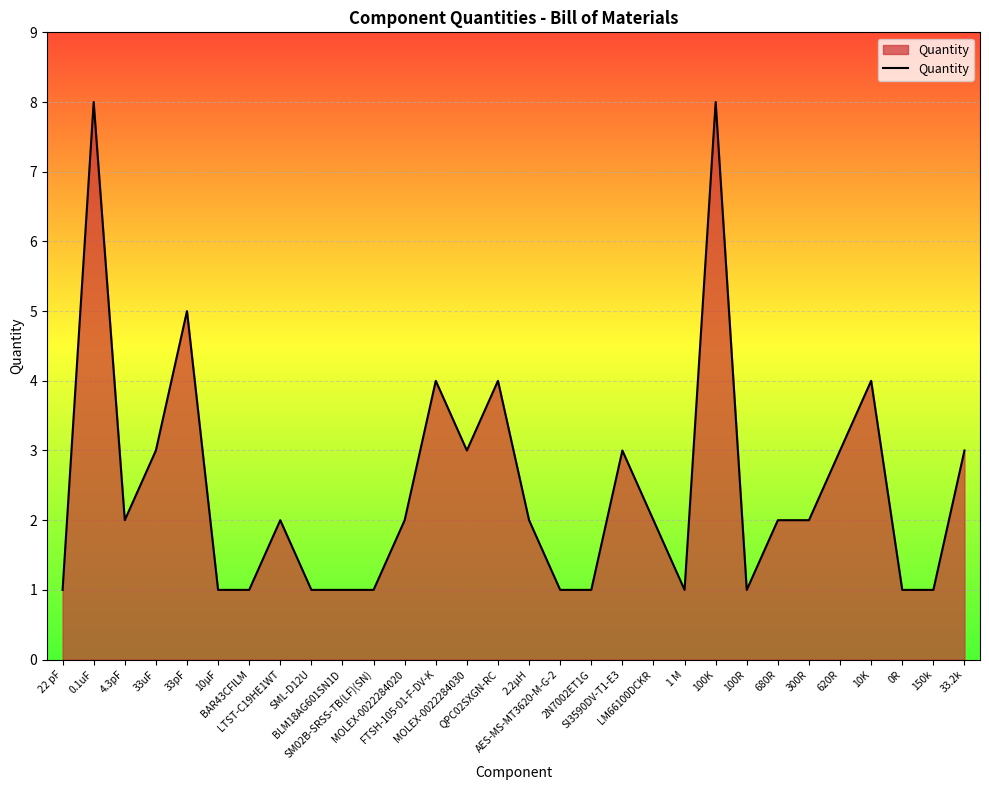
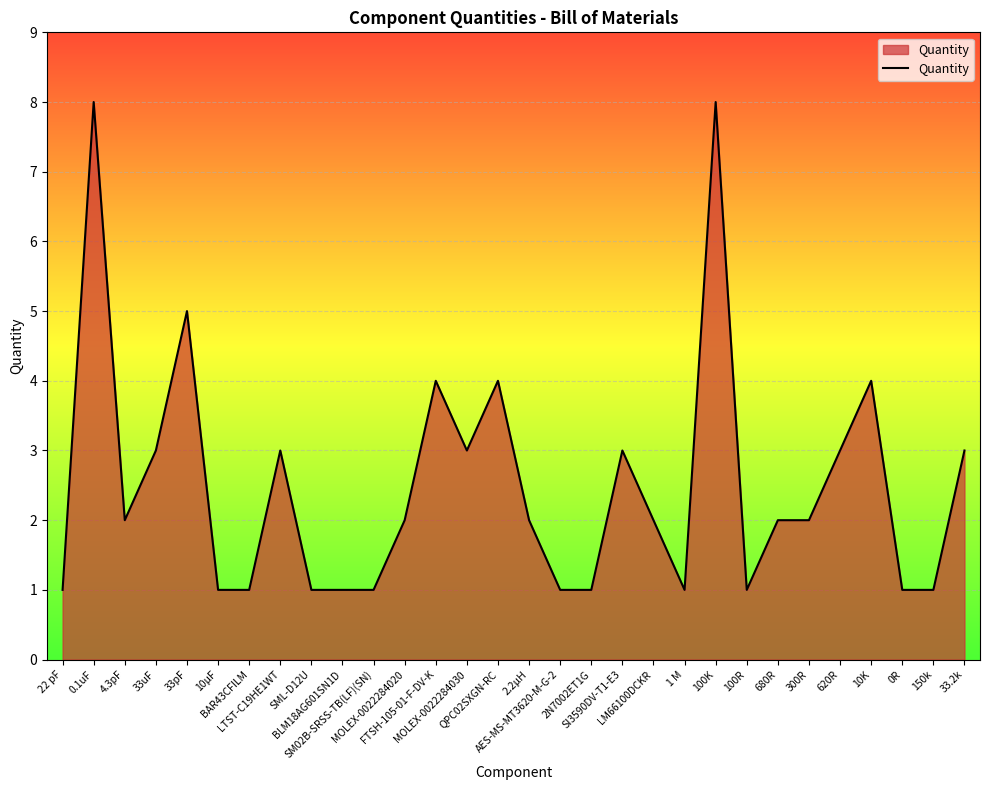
  {
    "22 pF": 1,
    "0.1uF": 8,
    "4.3pF": 2,
    "33uF": 3,
    "33pF": 5,
    "10µF": 1,
    "BAR43CFILM": 1,
-   "LTST-C19HE1WT": 2,
+   "LTST-C19HE1WT": 3,
    "SML-D12U": 1,
    "BLM18AG601SN1D": 1,
    "SM02B-SRSS-TB(LF)(SN)": 1,
    "MOLEX-0022284020": 2,
    "FTSH-105-01-F-DV-K": 4,
    "MOLEX-0022284030": 3,
    "QPC02SXGN-RC": 4,
    "2.2µH": 2,
    "AES-MS-MT3620-M-G-2": 1,
    "2N7002ET1G": 1,
    "SI3590DV-T1-E3": 3,
    "LM66100DCKR": 2,
    "1 M": 1,
    "100K": 8,
    "100R": 1,
    "680R": 2,
    "300R": 2,
    "620R": 3,
    "10K": 4,
    "0R": 1,
    "150k": 1,
    "33.2k": 3
  }
